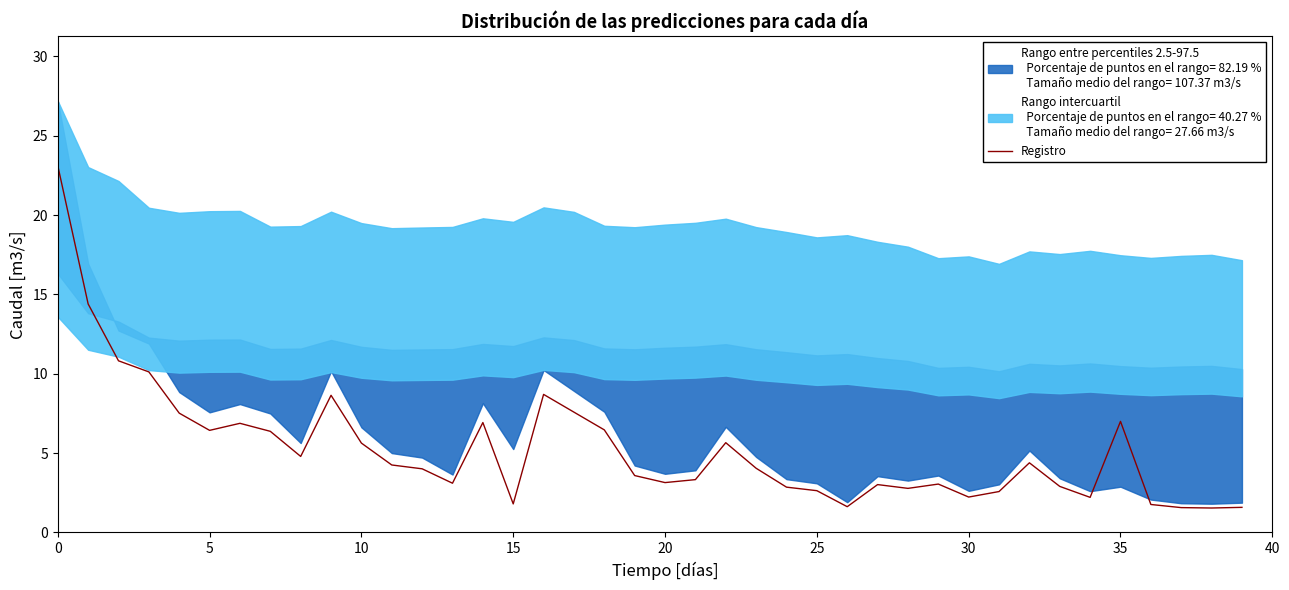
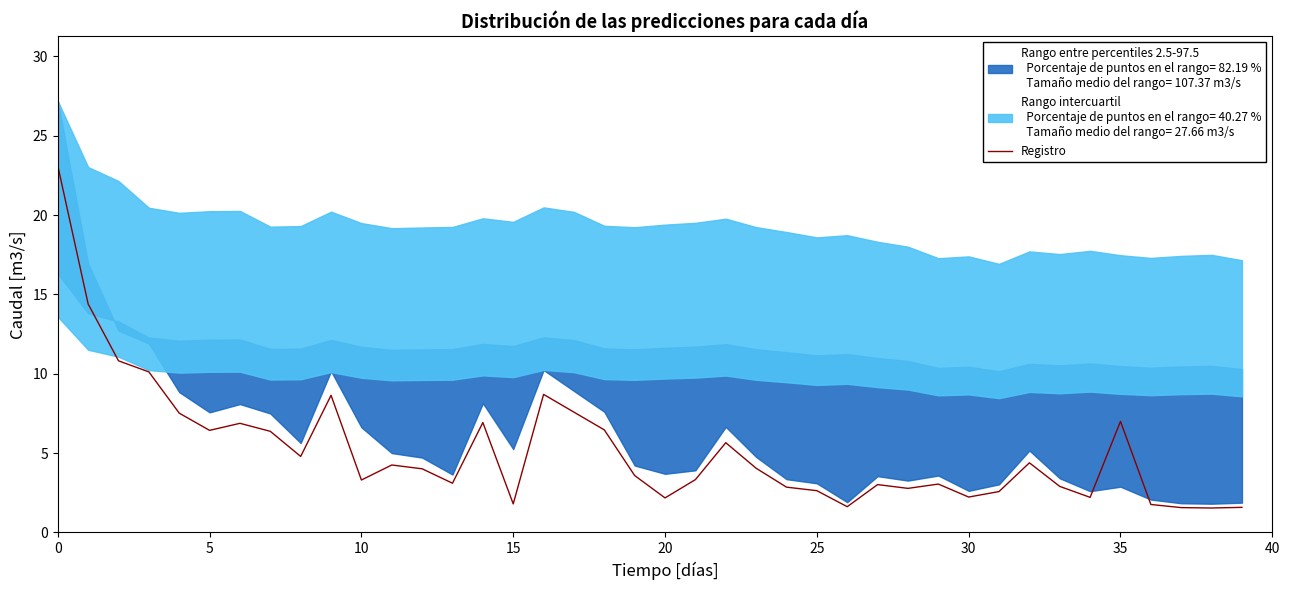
  {
    "Registro": {
      "0": 23.1,
      "5": 6.4,
-     "10": 5.6,
+     "10": 3.3,
      "15": 1.8,
-     "20": 3.1,
+     "20": 2.2,
      "25": 2.6,
      "30": 2.2,
      "35": 7.0
    }
  }
